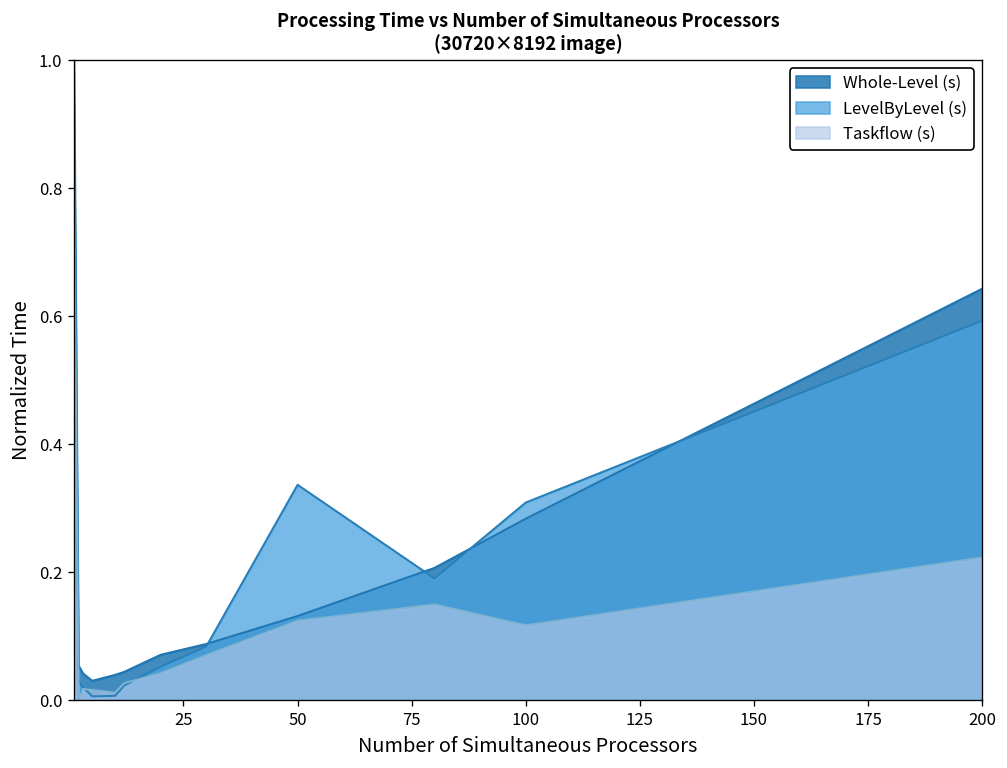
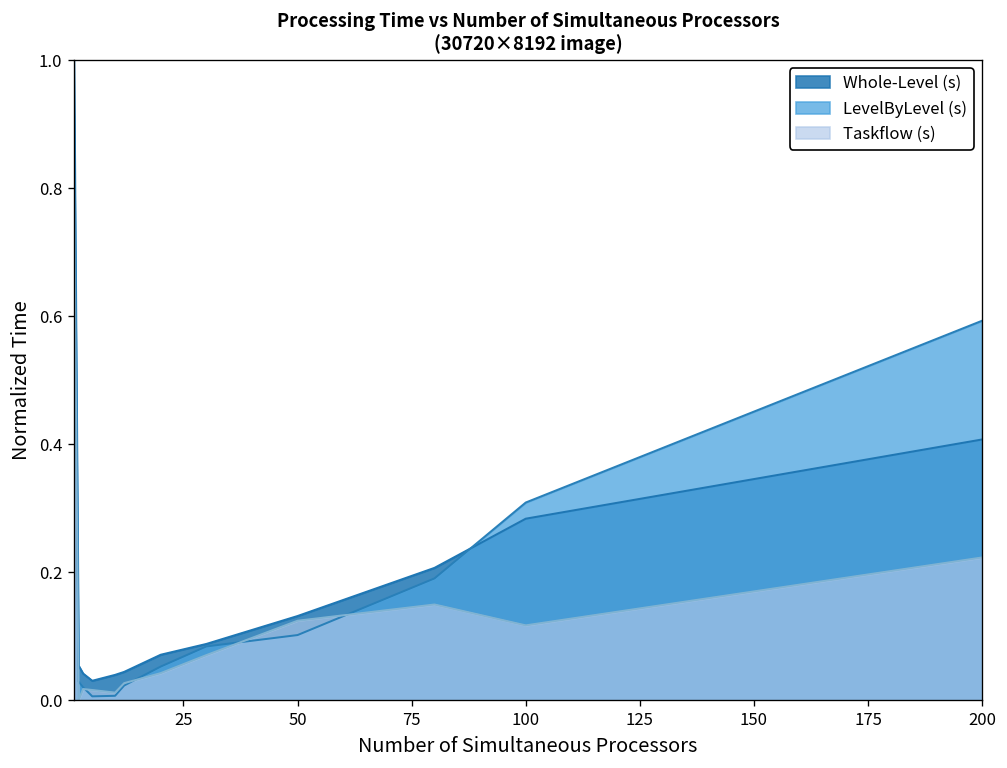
  {
    "Whole-Level (s)": {
      "50": 0.13,
      "100": 0.28,
-     "200": 0.64
+     "200": 0.41
    },
    "LevelByLevel (s)": {
-     "50": 0.34,
+     "50": 0.10,
      "100": 0.31,
      "200": 0.59
    },
    "Taskflow (s)": {
      "50": 0.12,
      "100": 0.12,
      "200": 0.22
    }
  }
